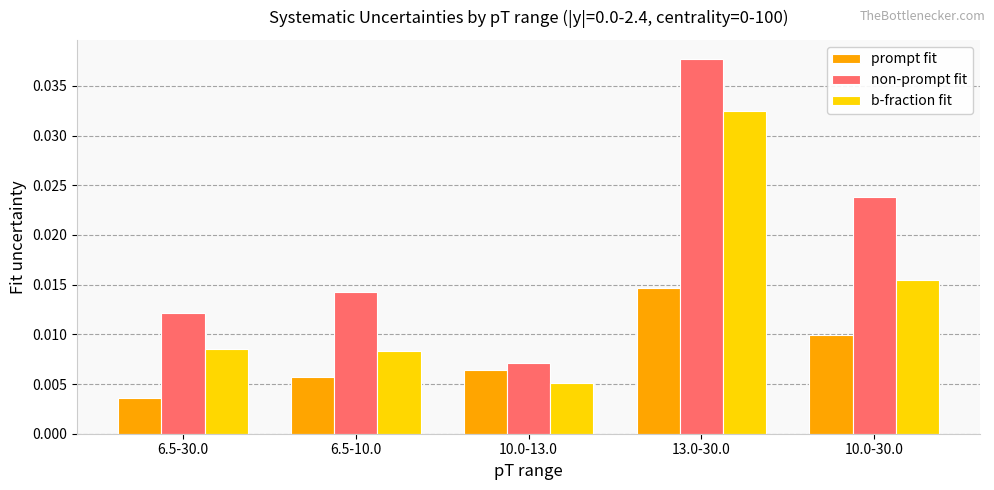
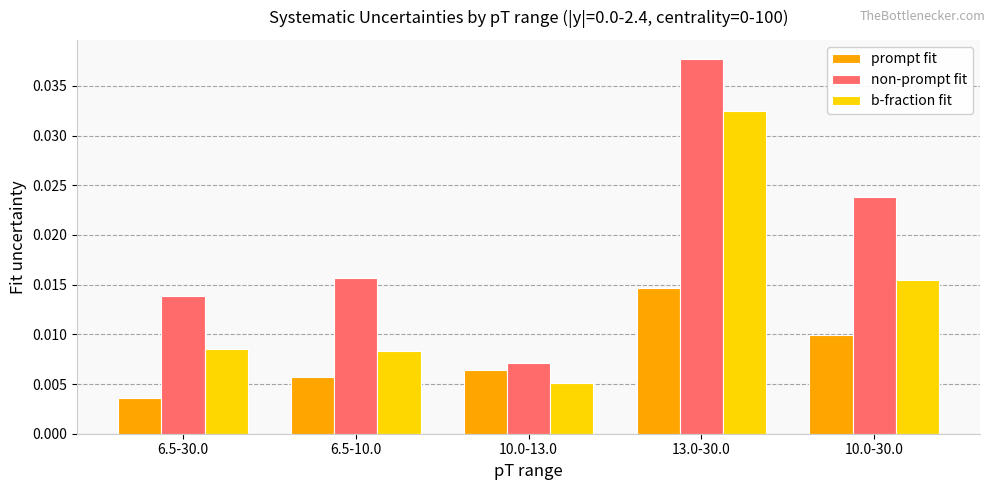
  {
    "non-prompt fit": {
-     "6.5-30.0": 0.012,
-     "6.5-10.0": 0.014,
+     "6.5-30.0": 0.014,
+     "6.5-10.0": 0.016,
      "10.0-13.0": 0.007,
      "13.0-30.0": 0.038,
      "10.0-30.0": 0.024
    }
  }
